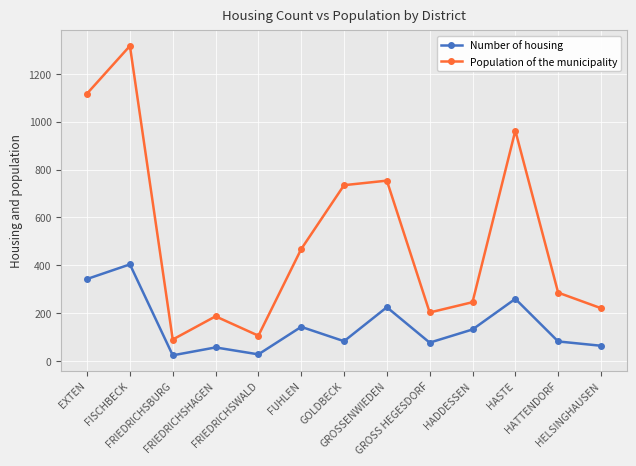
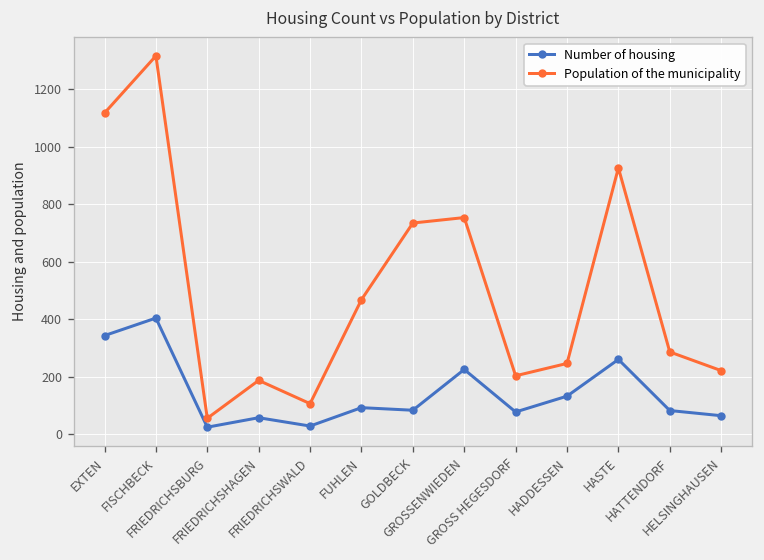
  {
    "Number of housing": {
      "EXTEN": 340,
      "FISCHBECK": 400,
      "FRIEDRICHSBURG": 20,
      "FRIEDRICHSHAGEN": 60,
      "FRIEDRICHSWALD": 30,
-     "FUHLEN": 140,
+     "FUHLEN": 90,
      "GOLDBECK": 80,
      "GROSSENWIEDEN": 230,
      "GROSS HEGESDORF": 80,
      "HADDESSEN": 130,
      "HASTE": 260,
      "HATTENDORF": 80,
      "HELSINGHAUSEN": 60
    },
    "Population of the municipality": {
      "EXTEN": 1120,
      "FISCHBECK": 1320,
-     "FRIEDRICHSBURG": 90,
+     "FRIEDRICHSBURG": 60,
      "FRIEDRICHSHAGEN": 190,
      "FRIEDRICHSWALD": 110,
      "FUHLEN": 470,
      "GOLDBECK": 740,
      "GROSSENWIEDEN": 750,
      "GROSS HEGESDORF": 200,
      "HADDESSEN": 250,
-     "HASTE": 960,
+     "HASTE": 930,
      "HATTENDORF": 290,
      "HELSINGHAUSEN": 220
    }
  }
